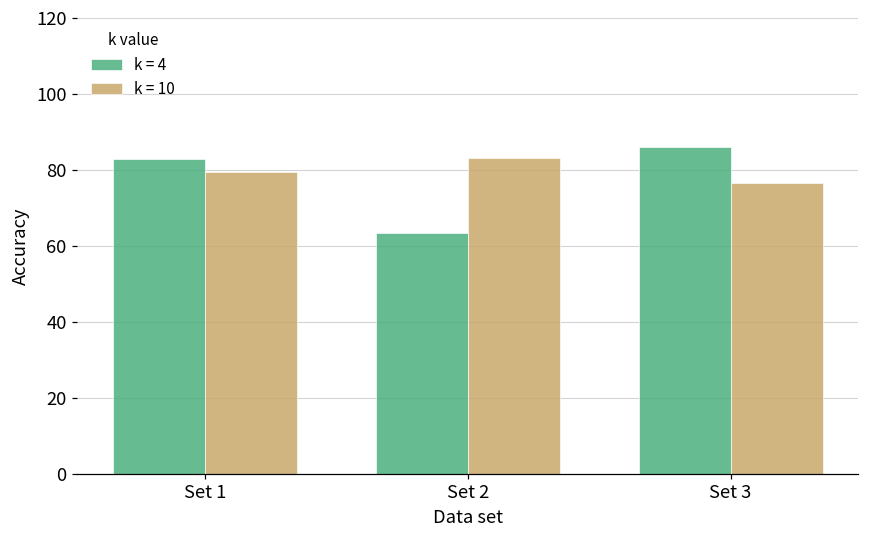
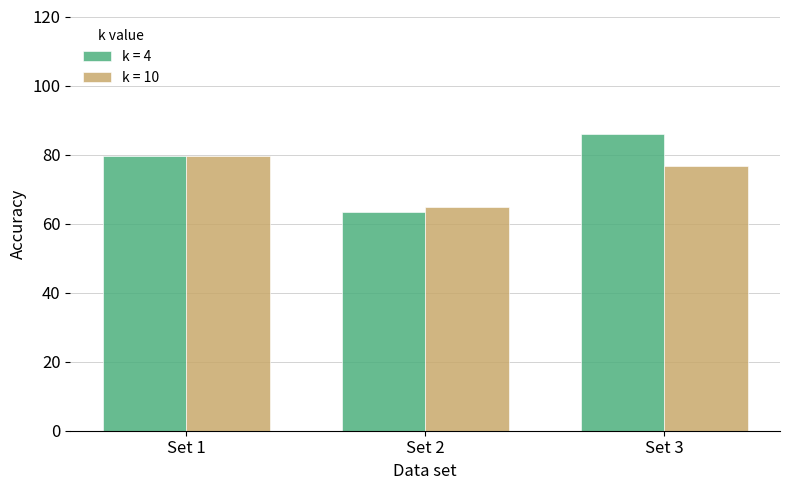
  {
    "k = 4": {
-     "Set 1": 83,
+     "Set 1": 80,
      "Set 2": 63,
      "Set 3": 86
    },
    "k = 10": {
      "Set 1": 80,
-     "Set 2": 83,
+     "Set 2": 65,
      "Set 3": 77
    }
  }
